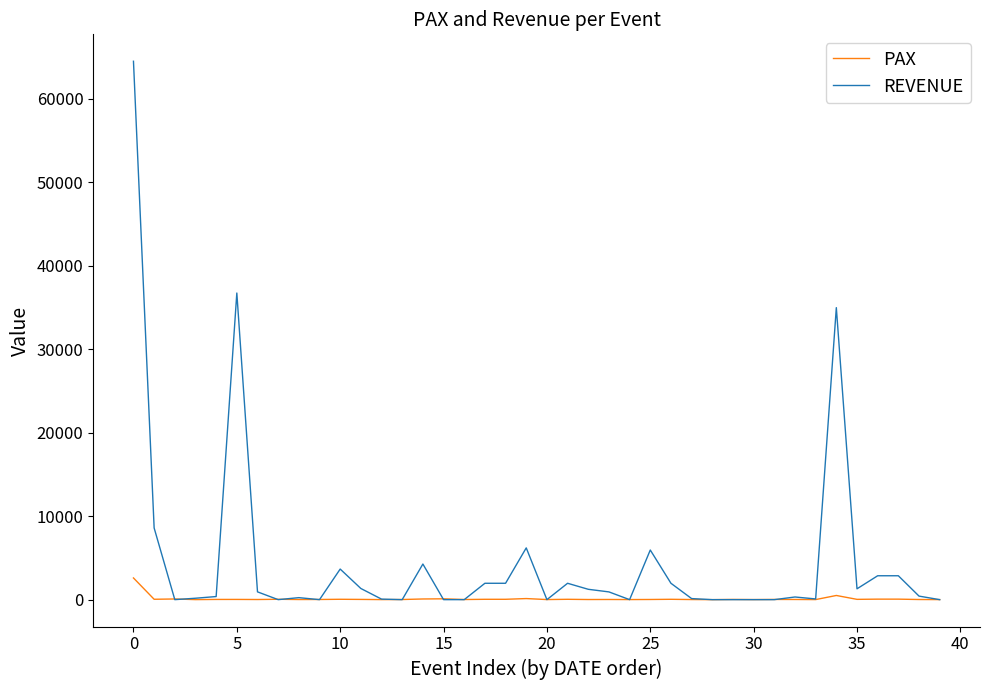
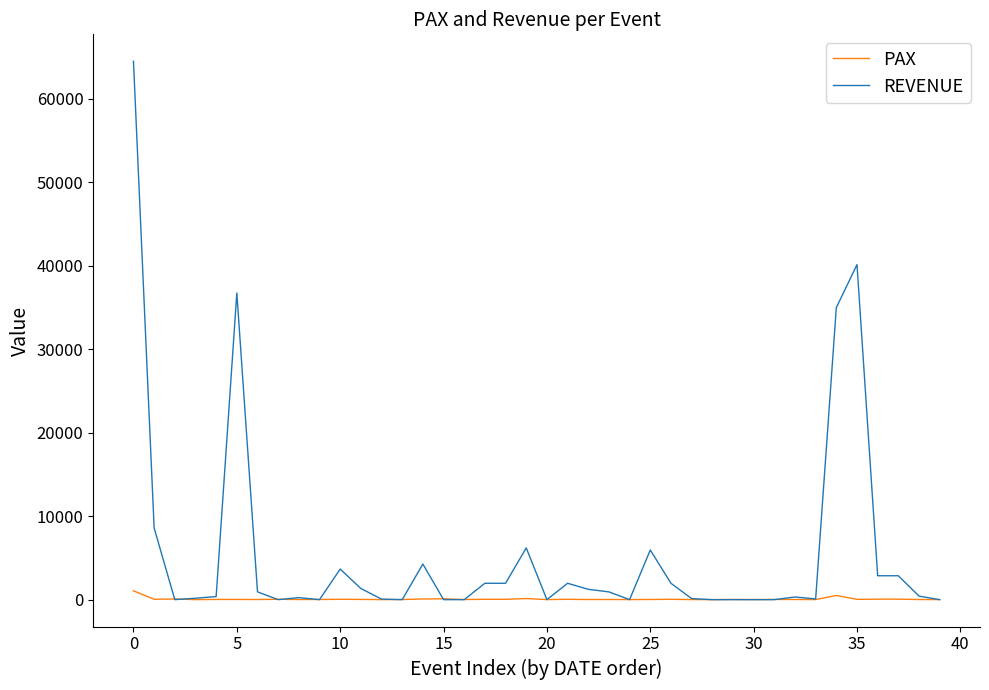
  {
    "PAX": {
-     "0": 3000,
+     "0": 1000,
      "5": 0,
      "10": 0,
      "25": 0,
      "35": 0
    },
    "REVENUE": {
      "0": 64000,
      "5": 37000,
      "10": 4000,
      "25": 6000,
-     "35": 1000
+     "35": 40000
    }
  }
